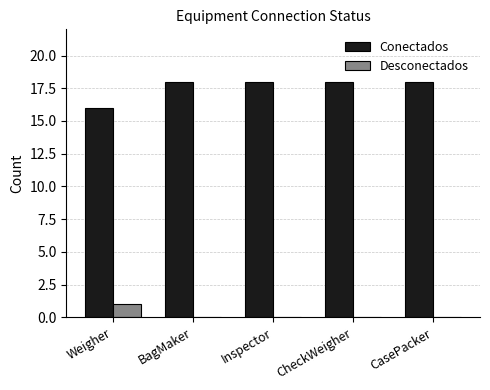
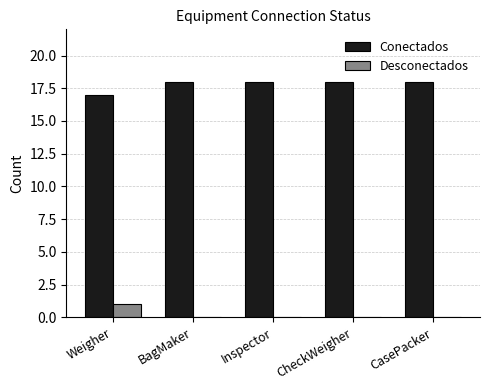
  {
    "Conectados": {
-     "Weigher": 16,
+     "Weigher": 17,
      "BagMaker": 18,
      "Inspector": 18,
      "CheckWeigher": 18,
      "CasePacker": 18
    },
    "Desconectados": {
      "Weigher": 1,
      "BagMaker": 0,
      "Inspector": 0,
      "CheckWeigher": 0,
      "CasePacker": 0
    }
  }
